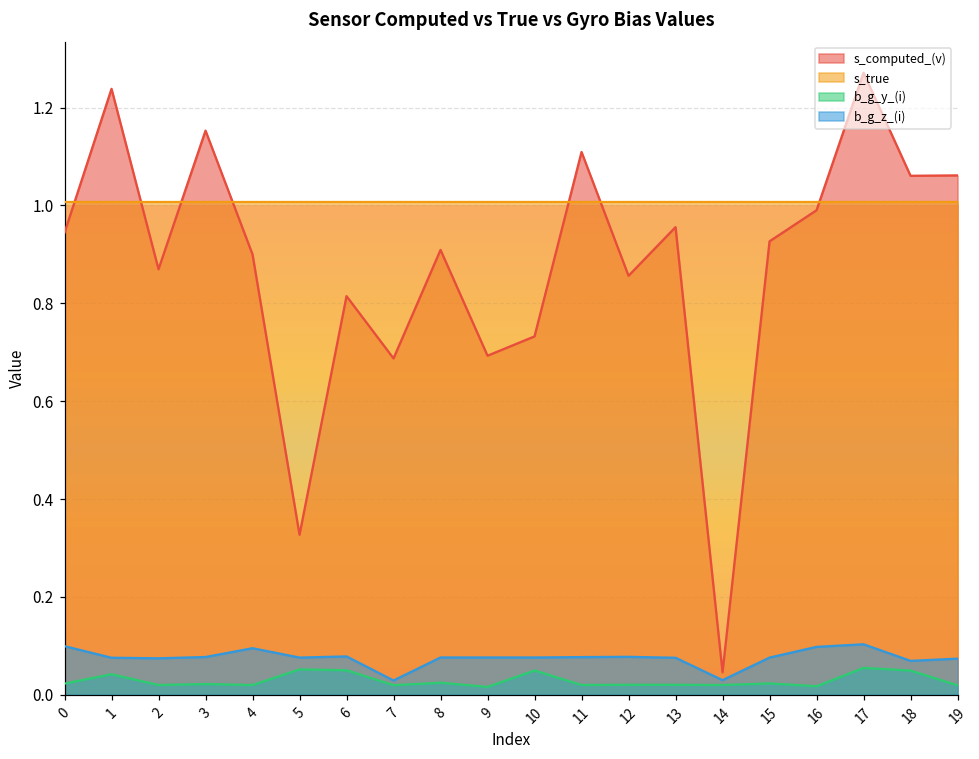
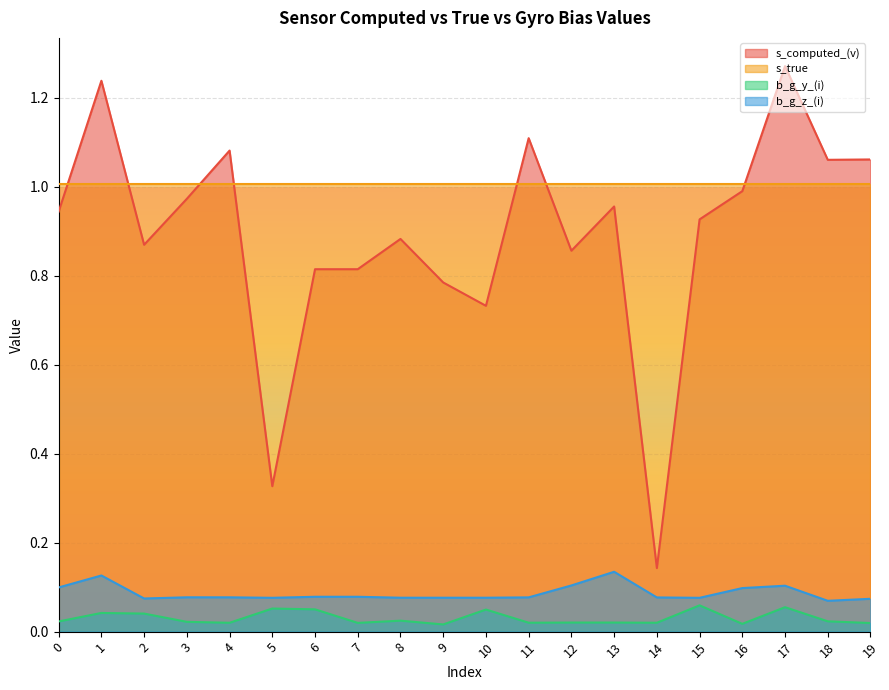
  {
    "s_computed_(v)": {
      "0": 0.94,
      "1": 1.24,
      "2": 0.87,
-     "3": 1.15,
-     "4": 0.90,
+     "3": 0.97,
+     "4": 1.08,
      "5": 0.33,
      "6": 0.81,
-     "7": 0.69,
-     "8": 0.91,
-     "9": 0.69,
+     "7": 0.81,
+     "8": 0.88,
+     "9": 0.78,
      "10": 0.73,
      "11": 1.11,
      "12": 0.86,
      "13": 0.96,
-     "14": 0.05,
+     "14": 0.14,
      "15": 0.93,
      "16": 0.99,
      "18": 1.06,
      "19": 1.06
    },
    "s_true": {
      "0": 1.01,
      "1": 1.01,
      "2": 1.01,
      "3": 1.01,
      "4": 1.01,
      "5": 1.01,
      "6": 1.01,
      "7": 1.01,
      "8": 1.01,
      "9": 1.01,
      "10": 1.01,
      "11": 1.01,
      "12": 1.01,
      "13": 1.01,
      "14": 1.01,
      "15": 1.01,
      "16": 1.01,
      "17": 1.01,
      "18": 1.01,
      "19": 1.01
    },
    "b_g_y_(i)": {
      "0": 0.02,
      "1": 0.04,
-     "2": 0.02,
+     "2": 0.04,
      "3": 0.02,
      "4": 0.02,
      "5": 0.05,
      "6": 0.05,
      "7": 0.02,
      "8": 0.02,
      "9": 0.02,
      "10": 0.05,
      "11": 0.02,
      "12": 0.02,
      "13": 0.02,
      "14": 0.02,
-     "15": 0.02,
+     "15": 0.06,
      "16": 0.02,
      "17": 0.05,
-     "18": 0.05,
+     "18": 0.02,
      "19": 0.02
    },
    "b_g_z_(i)": {
      "0": 0.10,
-     "1": 0.08,
+     "1": 0.13,
      "2": 0.07,
      "3": 0.08,
-     "4": 0.10,
+     "4": 0.08,
      "5": 0.08,
      "6": 0.08,
-     "7": 0.03,
+     "7": 0.08,
      "8": 0.08,
      "9": 0.08,
      "10": 0.08,
      "11": 0.08,
-     "12": 0.08,
-     "13": 0.08,
-     "14": 0.03,
+     "12": 0.10,
+     "13": 0.13,
+     "14": 0.08,
      "15": 0.08,
      "16": 0.10,
      "17": 0.10,
      "18": 0.07,
      "19": 0.07
    }
  }
